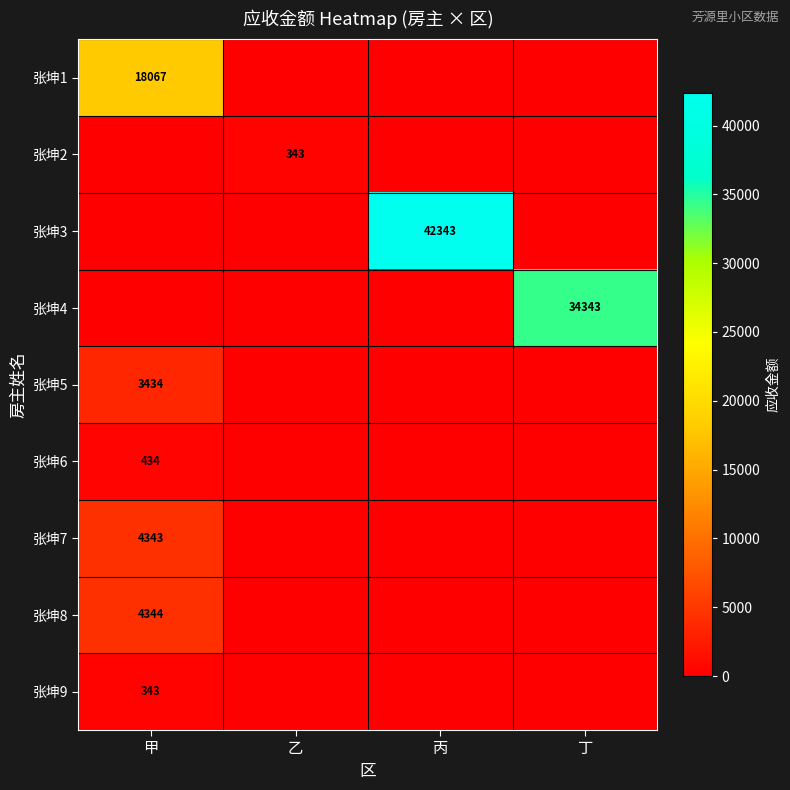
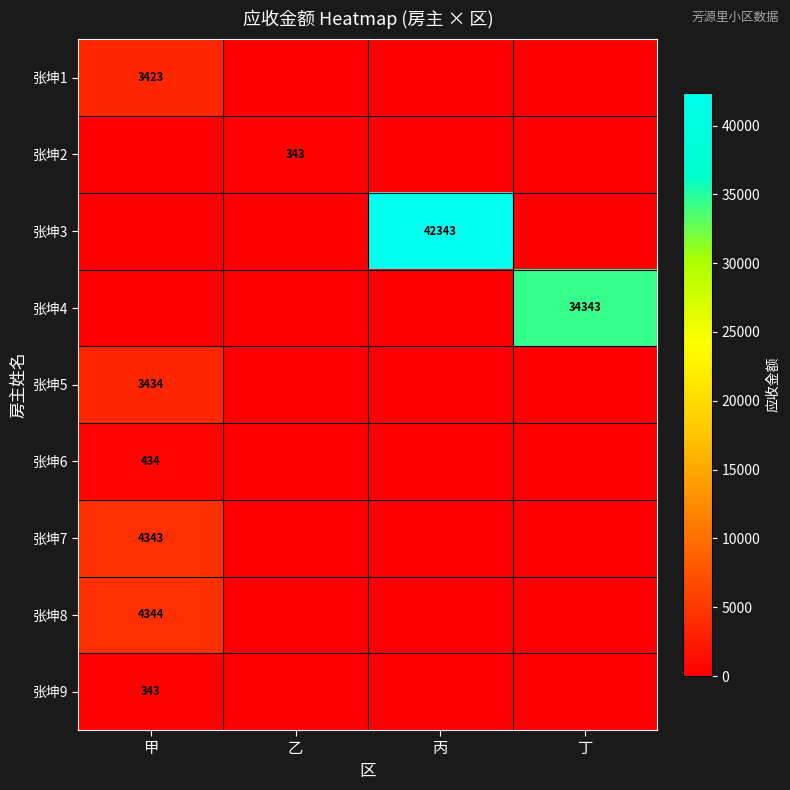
  {
    "张坤1": {
-     "甲": 18067
+     "甲": 3423
    },
    "张坤2": {
      "乙": 343
    },
    "张坤3": {
      "丙": 42343
    },
    "张坤4": {
      "丁": 34343
    },
    "张坤5": {
      "甲": 3434
    },
    "张坤6": {
      "甲": 434
    },
    "张坤7": {
      "甲": 4343
    },
    "张坤8": {
      "甲": 4344
    },
    "张坤9": {
      "甲": 343
    }
  }
